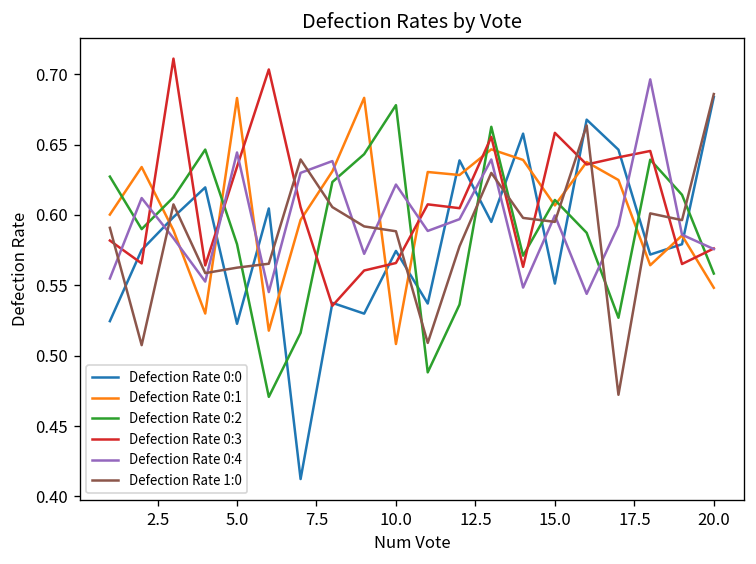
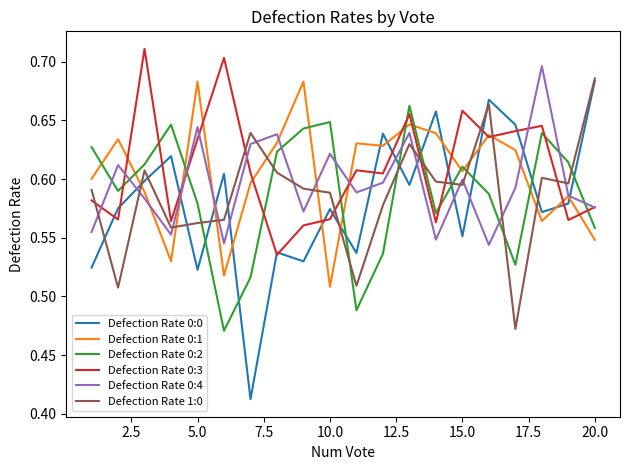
  {
    "Defection Rate 0:0": {
      "5.0": 0.523,
      "10.0": 0.574,
      "15.0": 0.551
    },
    "Defection Rate 0:1": {
      "5.0": 0.683,
      "10.0": 0.508,
      "15.0": 0.607,
      "20.0": 0.548
    },
    "Defection Rate 0:2": {
      "5.0": 0.579,
-     "10.0": 0.678,
+     "10.0": 0.649,
      "15.0": 0.611,
      "20.0": 0.558
    },
    "Defection Rate 0:3": {
      "5.0": 0.634,
      "10.0": 0.566,
      "15.0": 0.658
    },
    "Defection Rate 0:4": {
      "5.0": 0.644,
      "10.0": 0.622,
      "15.0": 0.600
    },
    "Defection Rate 1:0": {
      "5.0": 0.563,
      "10.0": 0.588,
      "15.0": 0.595
    }
  }
